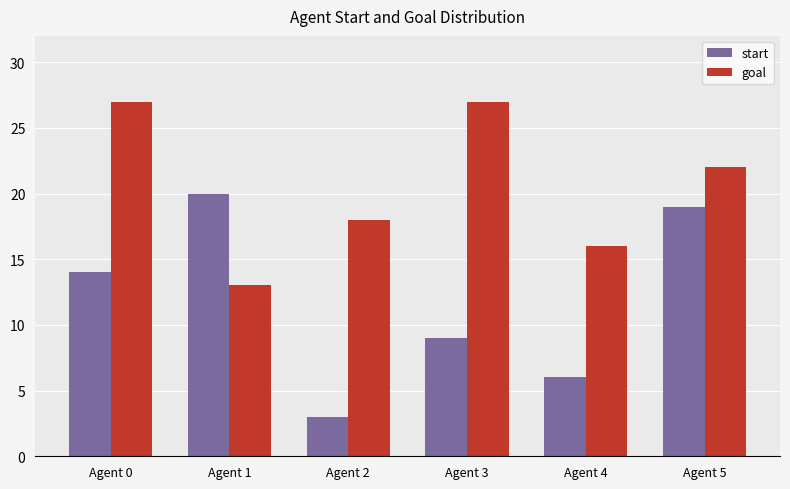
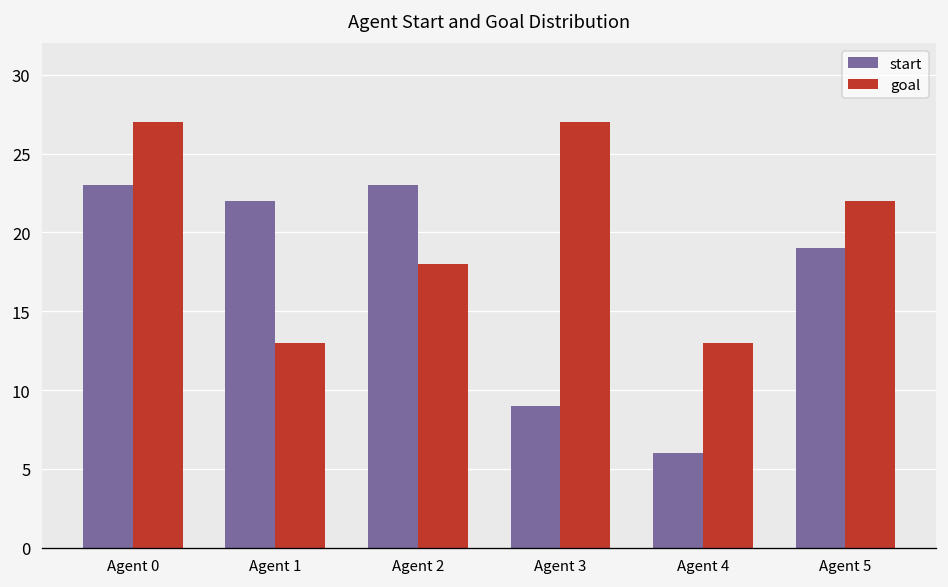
  {
    "start": {
-     "Agent 0": 14,
-     "Agent 1": 20,
-     "Agent 2": 3,
+     "Agent 0": 23,
+     "Agent 1": 22,
+     "Agent 2": 23,
      "Agent 3": 9,
      "Agent 4": 6,
      "Agent 5": 19
    },
    "goal": {
      "Agent 0": 27,
      "Agent 1": 13,
      "Agent 2": 18,
      "Agent 3": 27,
-     "Agent 4": 16,
+     "Agent 4": 13,
      "Agent 5": 22
    }
  }
